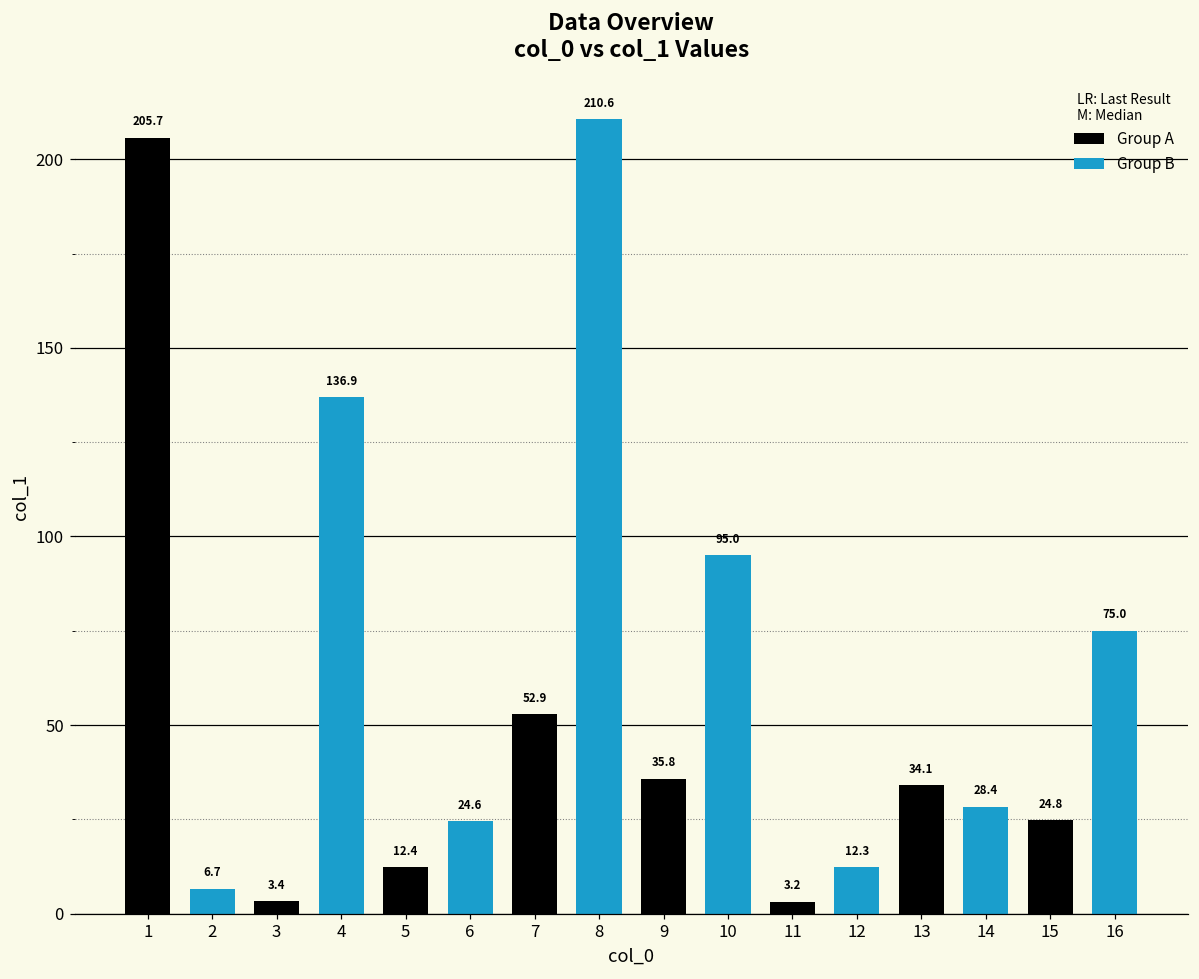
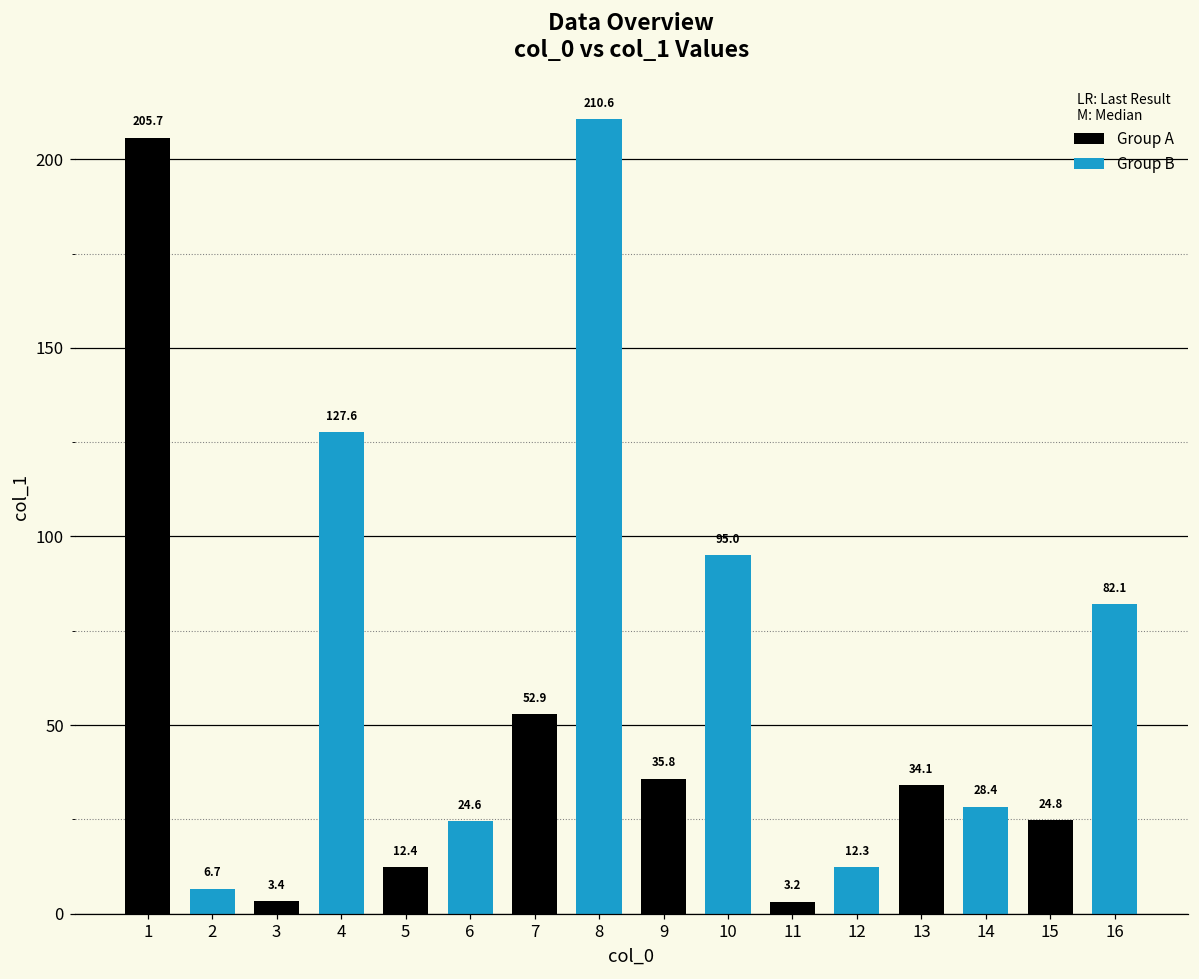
  {
    "1": 205.7,
    "2": 6.7,
    "3": 3.4,
-   "4": 136.9,
+   "4": 127.6,
    "5": 12.4,
    "6": 24.6,
    "7": 52.9,
    "8": 210.6,
    "9": 35.8,
    "10": 95.0,
    "11": 3.2,
    "12": 12.3,
    "13": 34.1,
    "14": 28.4,
    "15": 24.8,
-   "16": 75.0
+   "16": 82.1
  }
